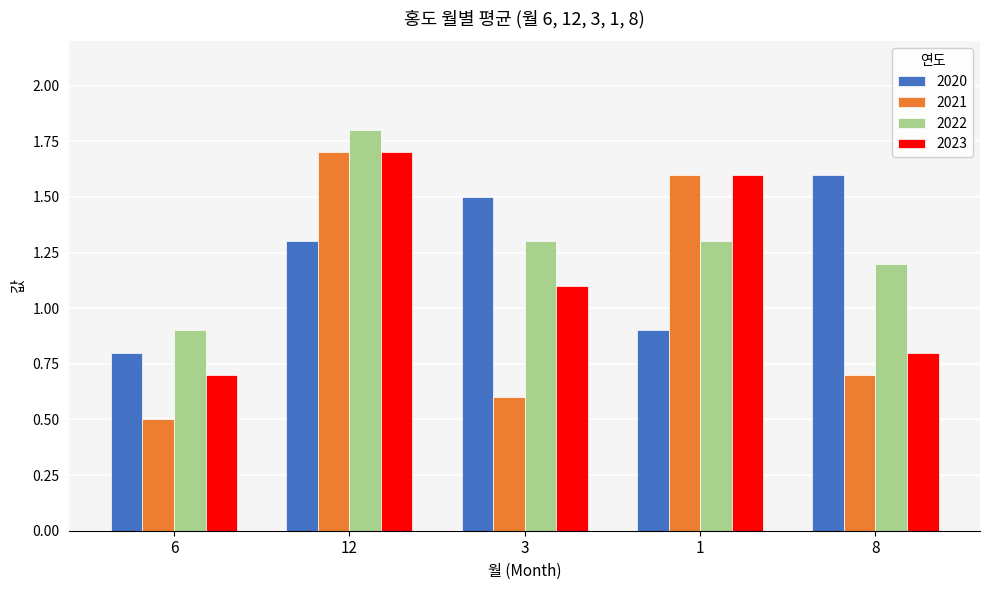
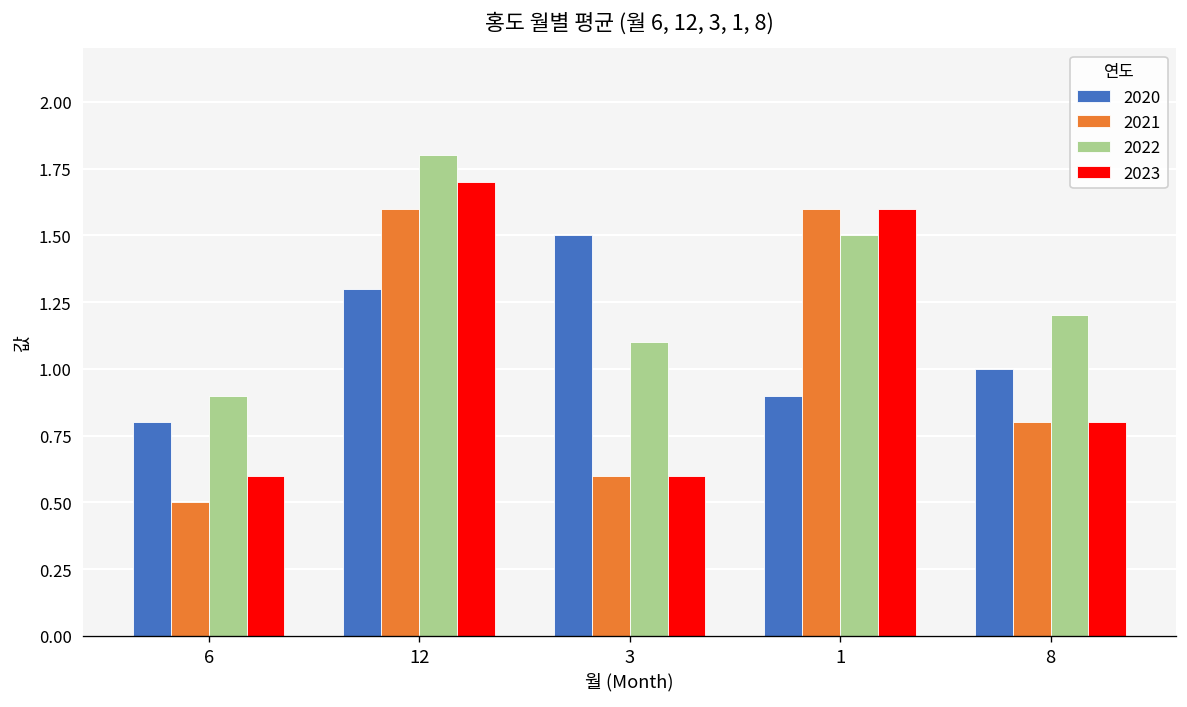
  {
    "2020": {
      "6": 0.8,
      "12": 1.3,
      "3": 1.5,
      "1": 0.9,
-     "8": 1.6
+     "8": 1.0
    },
    "2021": {
      "6": 0.5,
-     "12": 1.7,
+     "12": 1.6,
      "3": 0.6,
      "1": 1.6,
-     "8": 0.7
+     "8": 0.8
    },
    "2022": {
      "6": 0.9,
      "12": 1.8,
-     "3": 1.3,
-     "1": 1.3,
+     "3": 1.1,
+     "1": 1.5,
      "8": 1.2
    },
    "2023": {
-     "6": 0.7,
+     "6": 0.6,
      "12": 1.7,
-     "3": 1.1,
+     "3": 0.6,
      "1": 1.6,
      "8": 0.8
    }
  }
